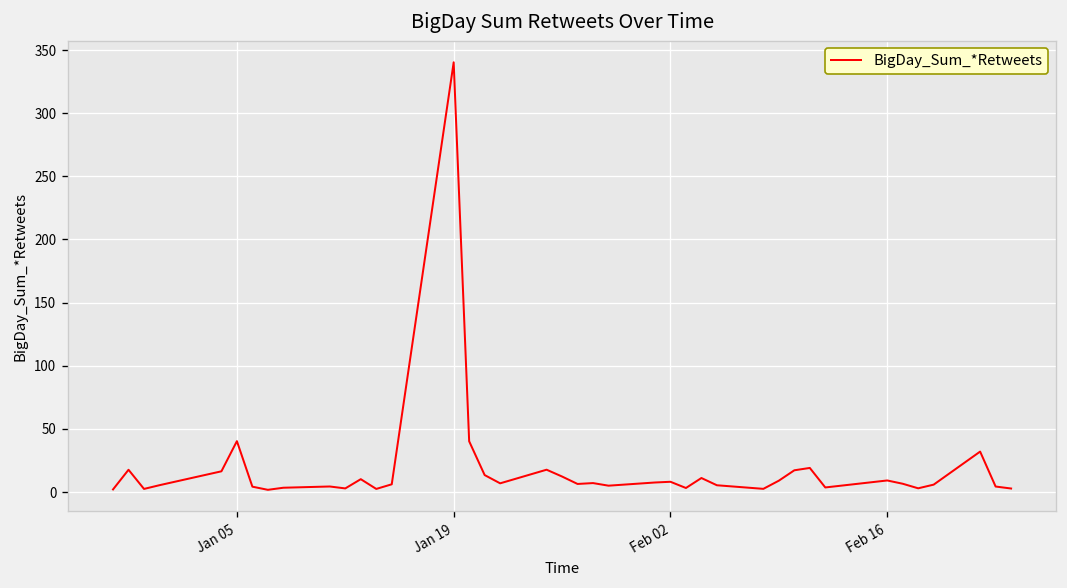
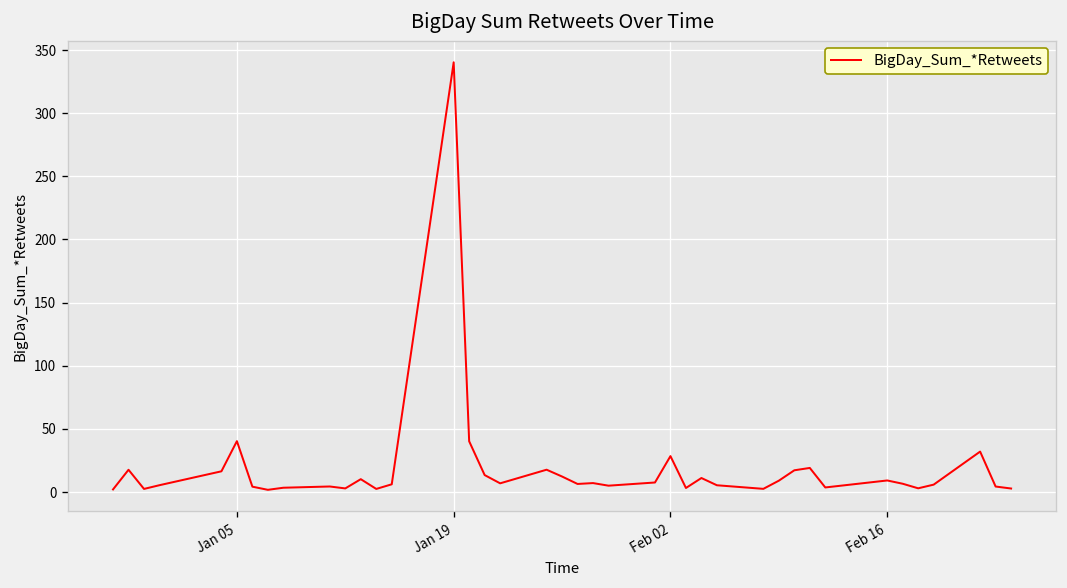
  {
    "Jan 05": 40,
    "Jan 19": 340,
-   "Feb 02": 8,
+   "Feb 02": 28,
    "Feb 16": 9
  }
